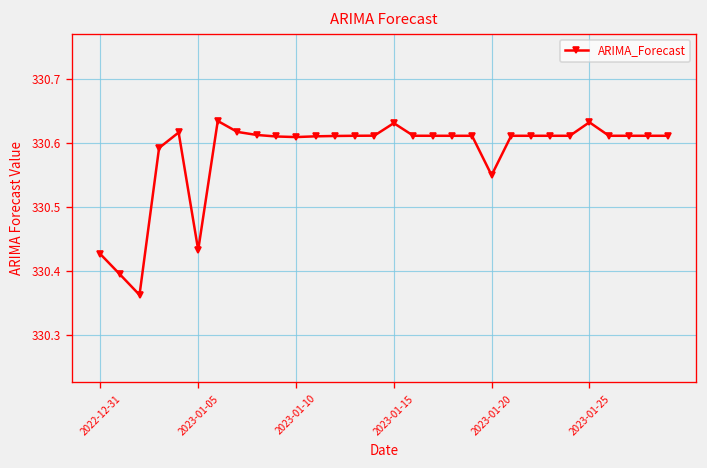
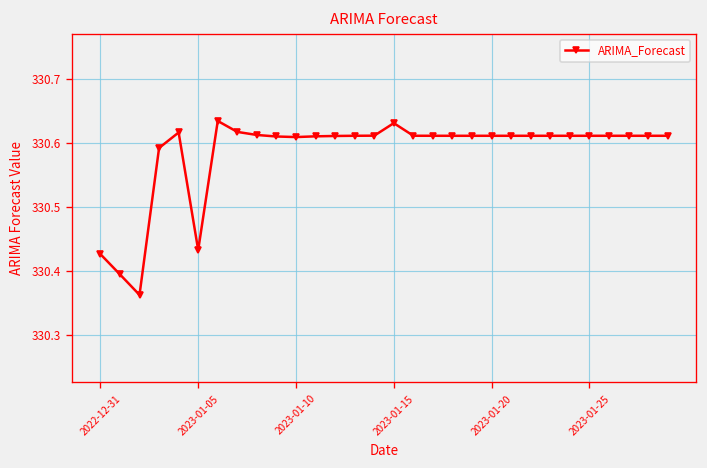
  {
    "2022-12-31": 330.43,
    "2023-01-05": 330.43,
    "2023-01-10": 330.61,
    "2023-01-15": 330.63,
-   "2023-01-20": 330.55,
-   "2023-01-25": 330.63
+   "2023-01-20": 330.61,
+   "2023-01-25": 330.61
  }
